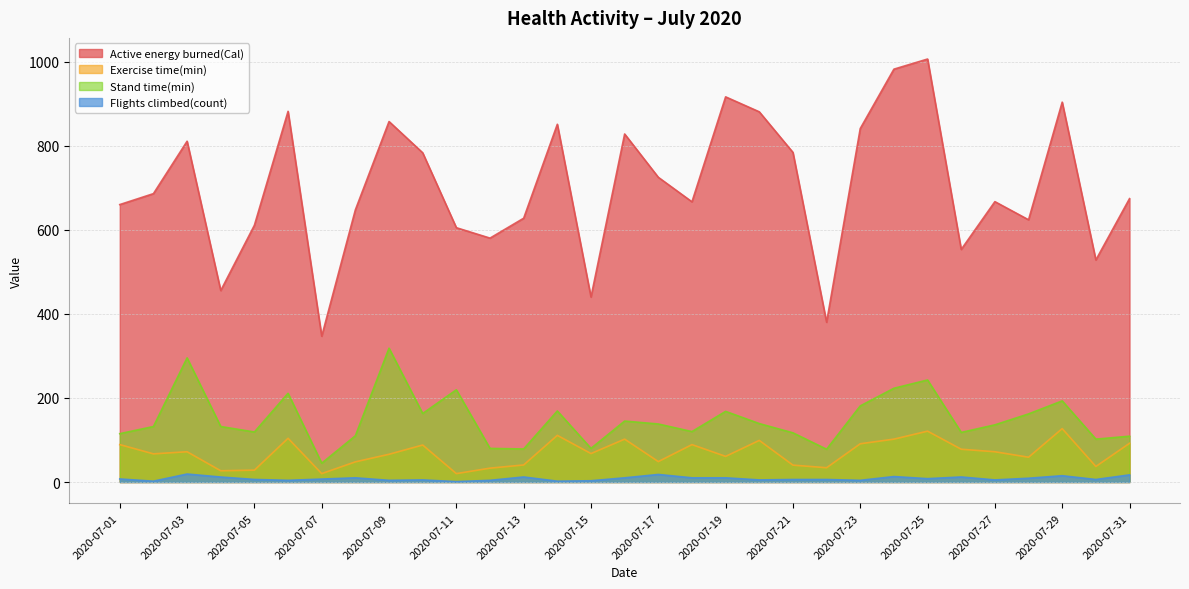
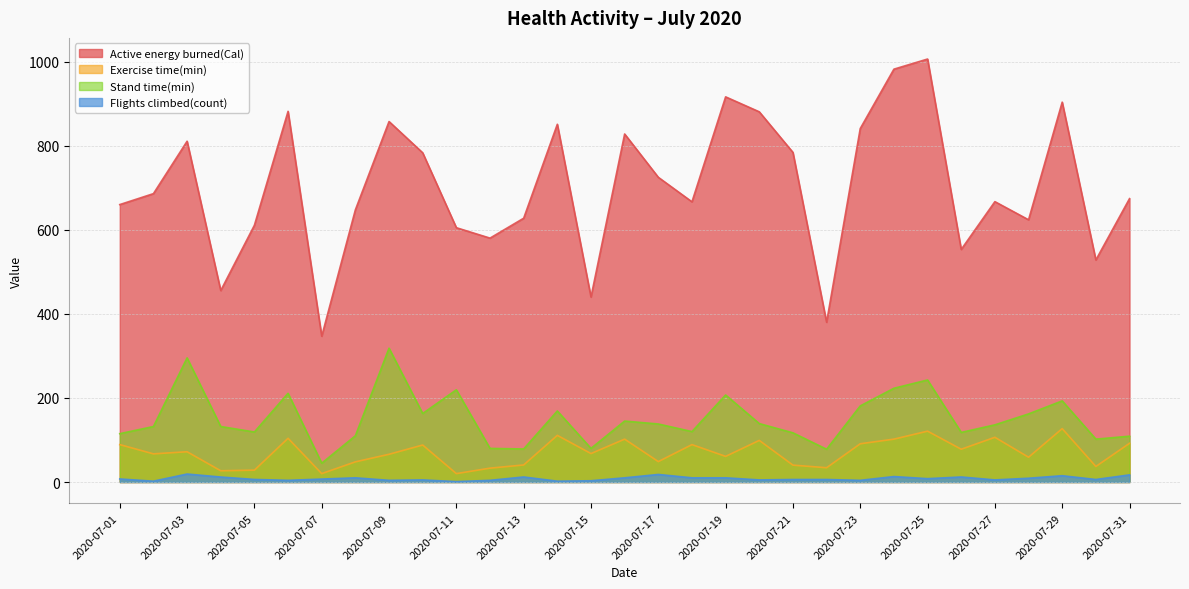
  {
    "Active energy burned(Cal)": {
      "2020-07-01": 660,
      "2020-07-03": 810,
      "2020-07-05": 610,
      "2020-07-07": 350,
      "2020-07-09": 860,
      "2020-07-11": 600,
      "2020-07-13": 630,
      "2020-07-15": 440,
      "2020-07-17": 720,
      "2020-07-19": 920,
      "2020-07-21": 780,
      "2020-07-23": 840,
      "2020-07-25": 1010,
      "2020-07-27": 670,
      "2020-07-29": 900,
      "2020-07-31": 670
    },
    "Exercise time(min)": {
      "2020-07-01": 90,
      "2020-07-03": 70,
      "2020-07-05": 30,
      "2020-07-07": 20,
      "2020-07-09": 70,
      "2020-07-11": 20,
      "2020-07-13": 40,
      "2020-07-15": 70,
      "2020-07-17": 50,
      "2020-07-19": 60,
      "2020-07-21": 40,
      "2020-07-23": 90,
      "2020-07-25": 120,
-     "2020-07-27": 70,
+     "2020-07-27": 110,
      "2020-07-29": 130,
      "2020-07-31": 90
    },
    "Stand time(min)": {
      "2020-07-01": 120,
      "2020-07-03": 300,
      "2020-07-05": 120,
      "2020-07-07": 40,
      "2020-07-09": 320,
      "2020-07-11": 220,
      "2020-07-13": 80,
      "2020-07-15": 80,
      "2020-07-17": 140,
-     "2020-07-19": 170,
+     "2020-07-19": 210,
      "2020-07-21": 120,
      "2020-07-23": 180,
      "2020-07-25": 240,
      "2020-07-27": 140,
      "2020-07-29": 190,
      "2020-07-31": 110
    },
    "Flights climbed(count)": {
      "2020-07-01": 10,
      "2020-07-03": 20,
      "2020-07-05": 10,
      "2020-07-07": 10,
      "2020-07-09": 0,
      "2020-07-11": 0,
      "2020-07-13": 10,
      "2020-07-15": 0,
      "2020-07-17": 20,
      "2020-07-19": 10,
      "2020-07-21": 10,
      "2020-07-23": 0,
      "2020-07-25": 10,
      "2020-07-27": 10,
      "2020-07-29": 20,
      "2020-07-31": 20
    }
  }
